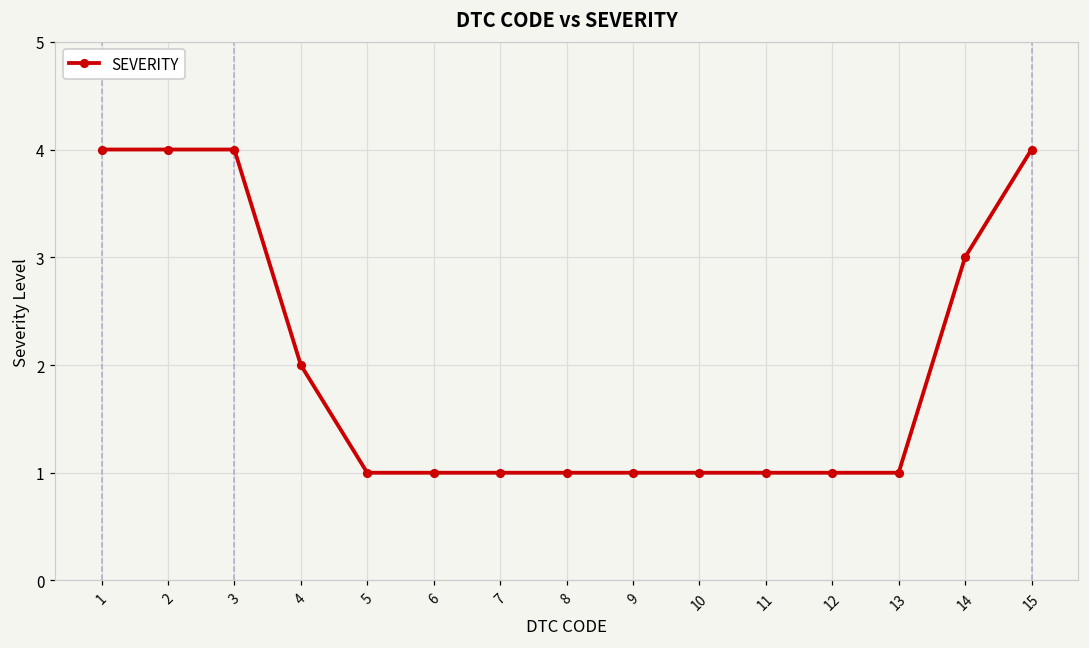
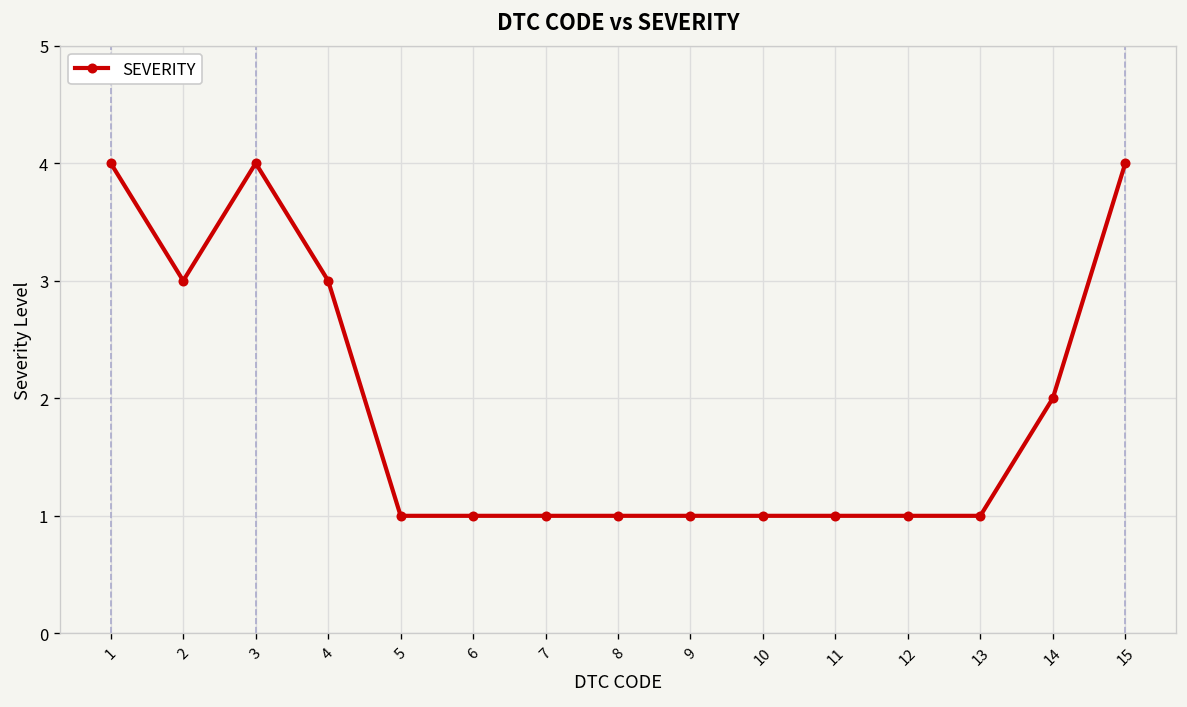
  {
    "1": 4,
-   "2": 4,
+   "2": 3,
    "3": 4,
-   "4": 2,
+   "4": 3,
    "5": 1,
    "6": 1,
    "7": 1,
    "8": 1,
    "9": 1,
    "10": 1,
    "11": 1,
    "12": 1,
    "13": 1,
-   "14": 3,
+   "14": 2,
    "15": 4
  }
